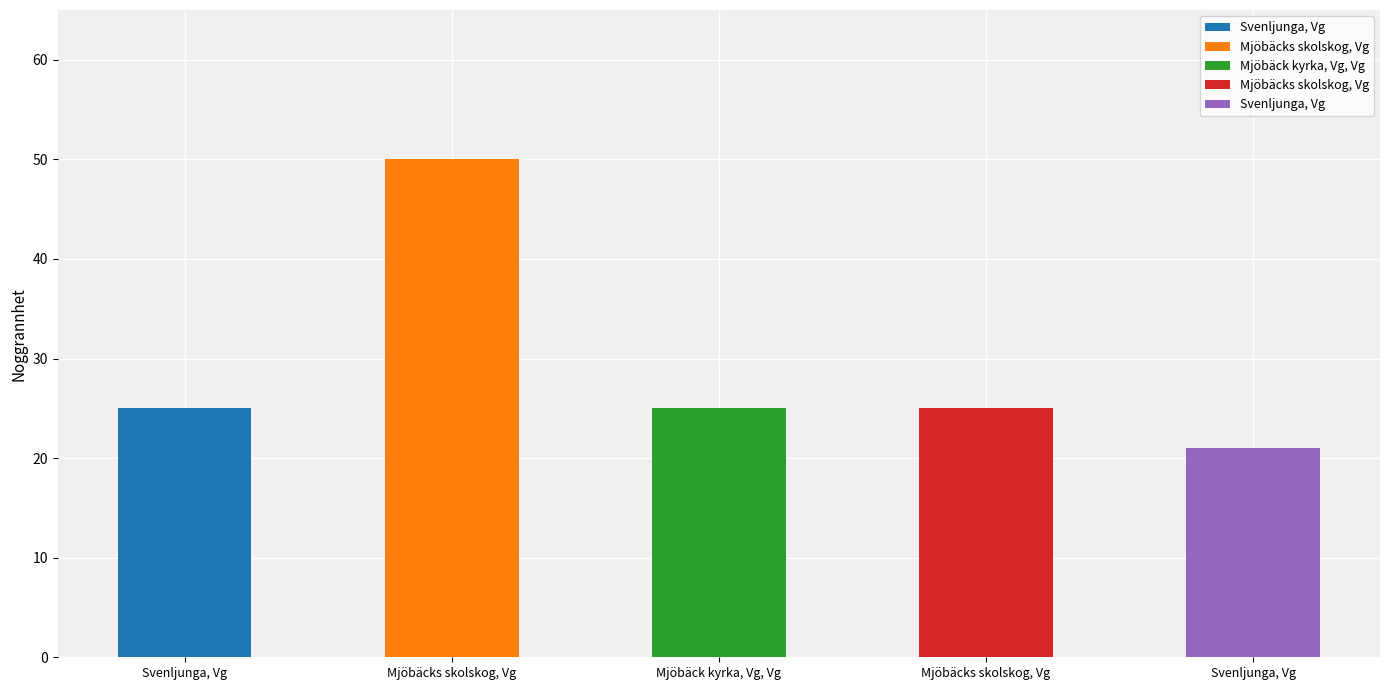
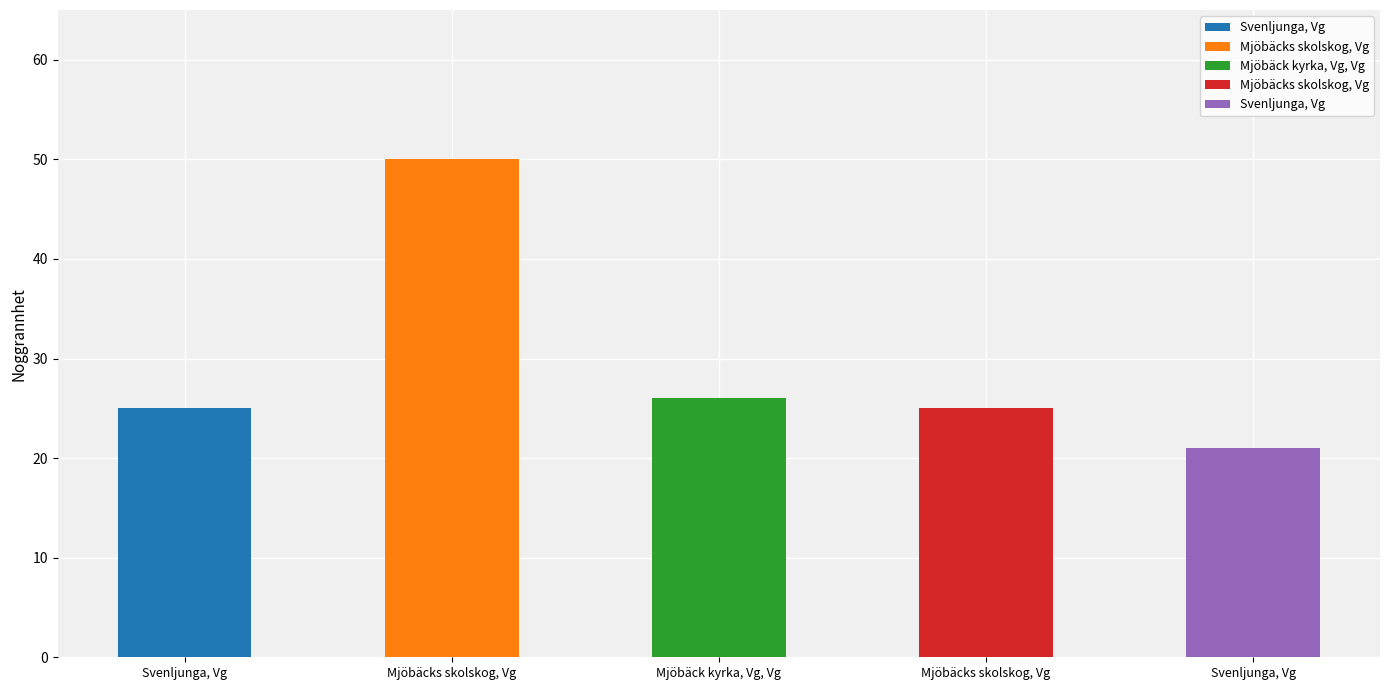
  {
-   "Mjöbäck kyrka, Vg, Vg": 25
+   "Mjöbäck kyrka, Vg, Vg": 26
  }
